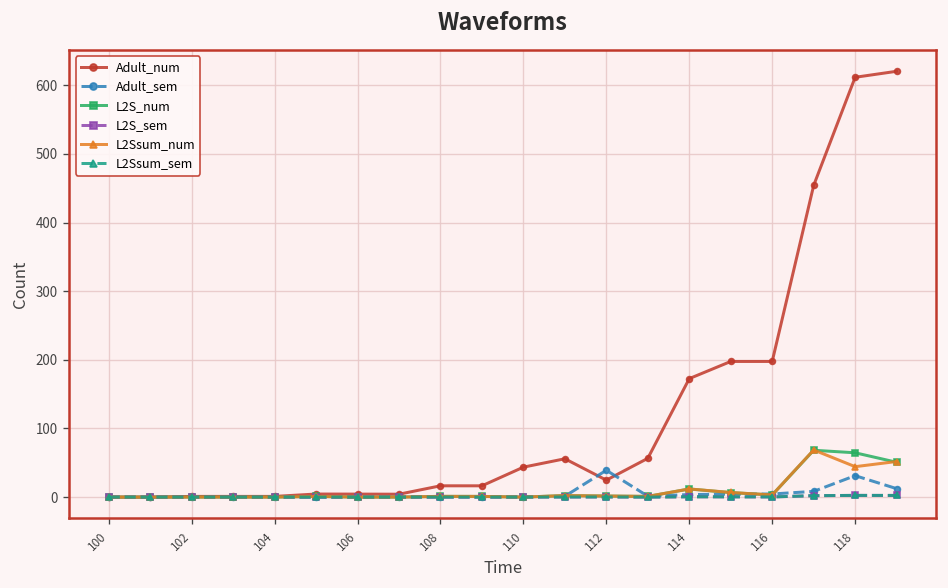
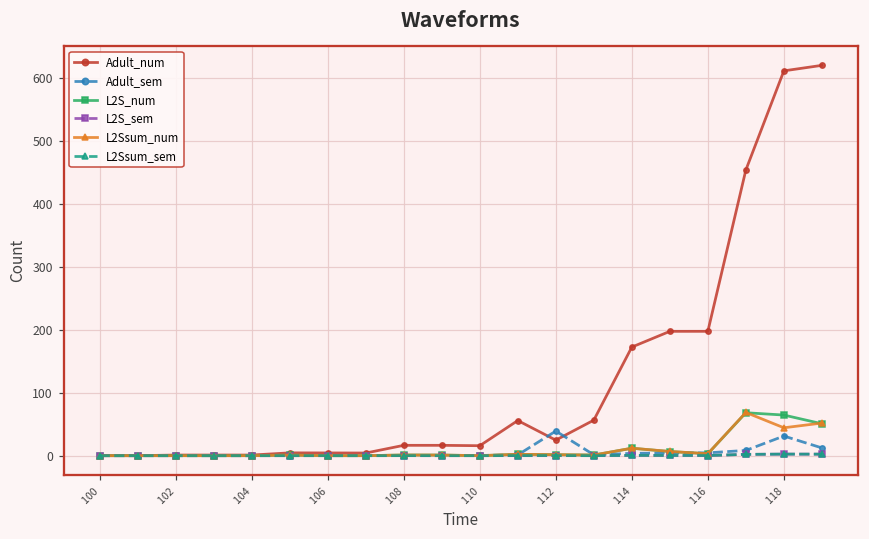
  {
    "Adult_num": {
      "108": 20,
-     "110": 40,
+     "110": 20,
      "112": 20,
      "114": 170,
      "116": 200,
      "118": 610
    },
    "Adult_sem": {
      "112": 40,
      "118": 30
    },
    "L2Ssum_num": {
      "118": 40
    }
  }
